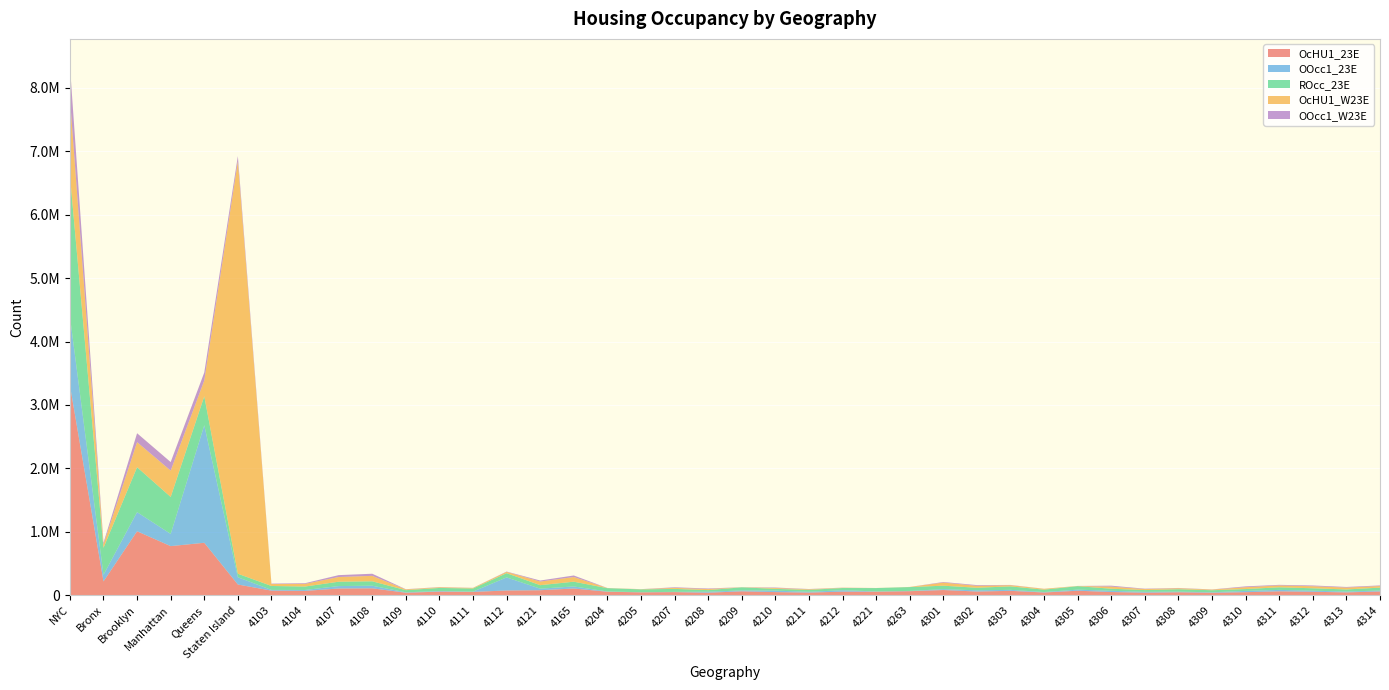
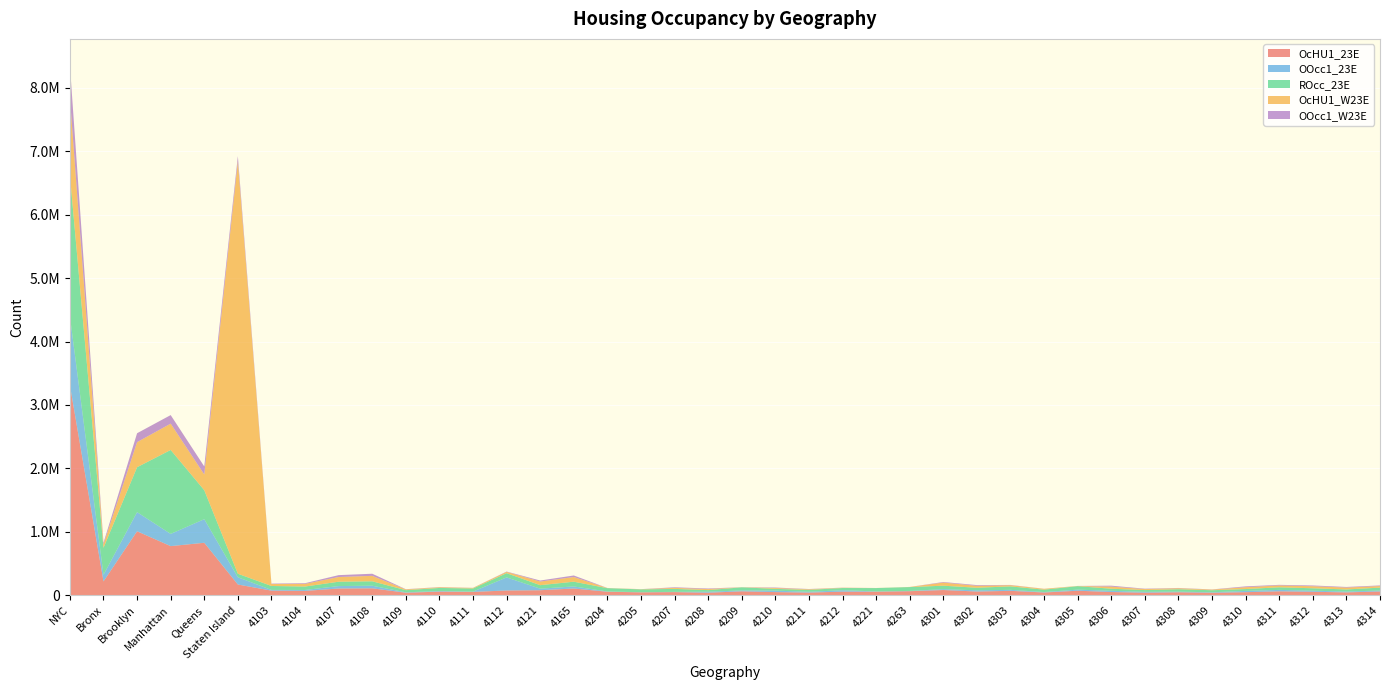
  {
    "OcHU1_23E": {
      "NYC": 3300000,
      "Bronx": 200000,
      "Brooklyn": 1000000,
      "Manhattan": 800000,
      "Queens": 800000,
      "Staten Island": 200000,
      "4108": 100000,
      "4112": 100000
    },
    "OOcc1_23E": {
      "NYC": 1100000,
      "Bronx": 100000,
      "Brooklyn": 300000,
      "Manhattan": 200000,
-     "Queens": 1900000,
+     "Queens": 400000,
      "Staten Island": 100000,
      "4108": 0,
      "4112": 200000
    },
    "ROcc_23E": {
      "NYC": 2200000,
      "Bronx": 400000,
      "Brooklyn": 700000,
-     "Manhattan": 600000,
+     "Manhattan": 1300000,
      "Queens": 500000,
      "Staten Island": 100000,
      "4104": 100000,
      "4107": 100000,
      "4108": 100000,
      "4121": 100000,
      "4165": 100000,
      "4301": 100000
    },
    "OcHU1_W23E": {
      "NYC": 1200000,
      "Brooklyn": 400000,
      "Manhattan": 400000,
      "Queens": 200000,
      "Staten Island": 6500000
    },
    "OOcc1_W23E": {
      "NYC": 500000,
      "Brooklyn": 100000,
      "Manhattan": 100000,
      "Queens": 100000,
      "Staten Island": 100000
    }
  }
